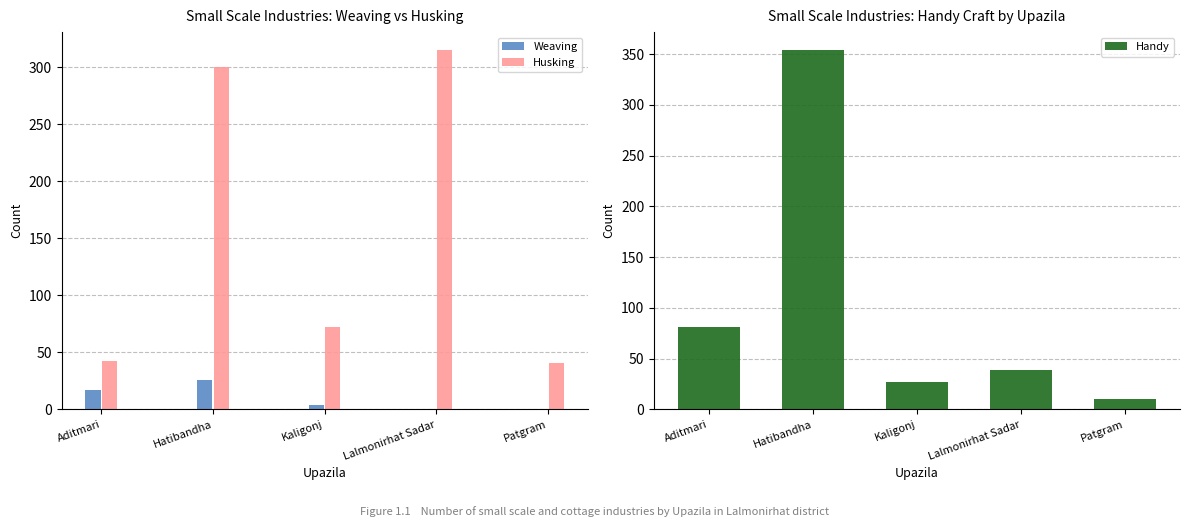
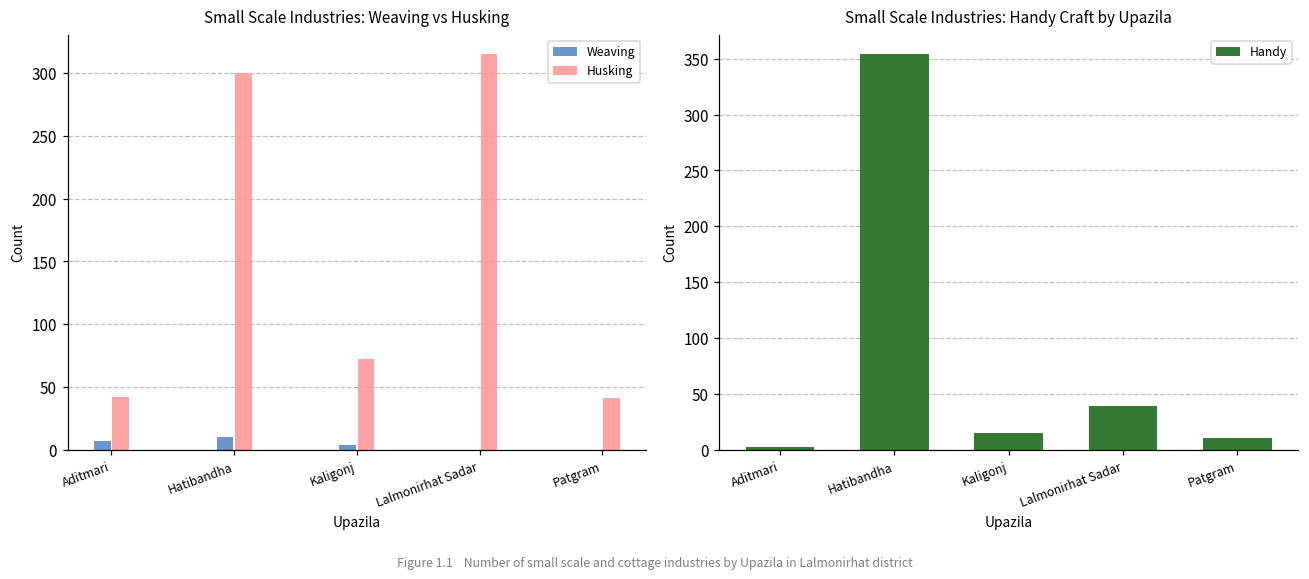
  {
    "Small Scale Industries: Weaving vs Husking": {
      "Weaving": {
-       "Aditmari": 17,
-       "Hatibandha": 26,
+       "Aditmari": 7,
+       "Hatibandha": 10,
        "Kaligonj": 4,
        "Lalmonirhat Sadar": 0,
        "Patgram": 0
      },
      "Husking": {
        "Aditmari": 42,
        "Hatibandha": 300,
        "Kaligonj": 72,
        "Lalmonirhat Sadar": 315,
        "Patgram": 41
      }
    },
    "Small Scale Industries: Handy Craft by Upazila": {
-     "Aditmari": 81,
+     "Aditmari": 2,
      "Hatibandha": 354,
-     "Kaligonj": 27,
+     "Kaligonj": 15,
      "Lalmonirhat Sadar": 39,
      "Patgram": 10
    }
  }
